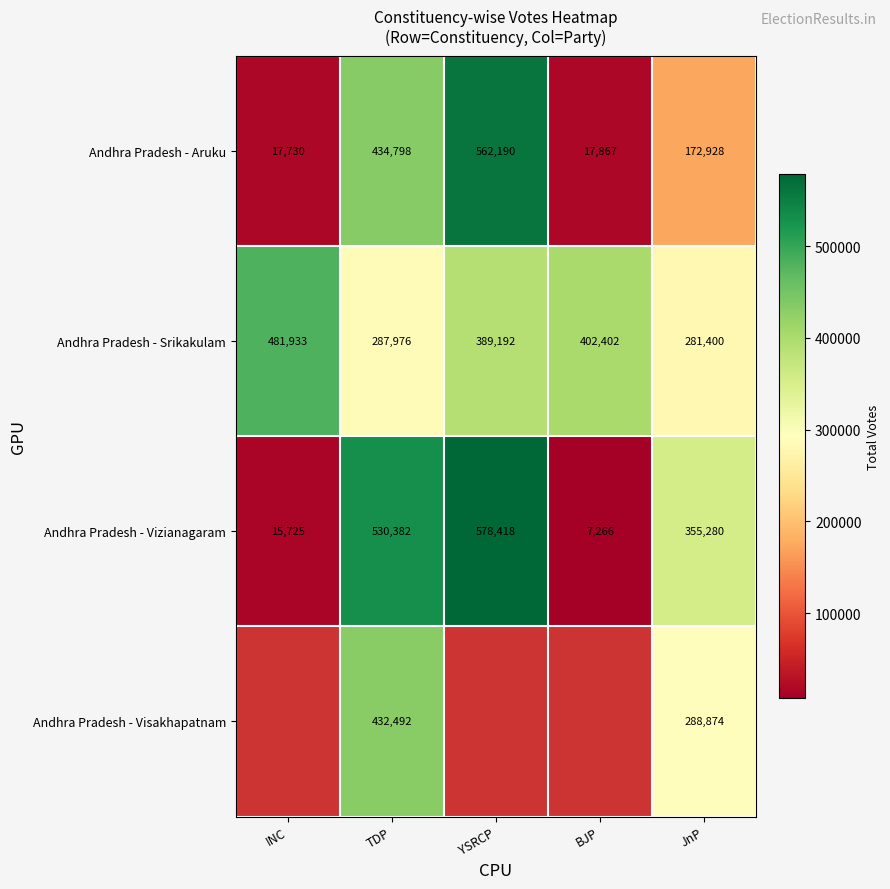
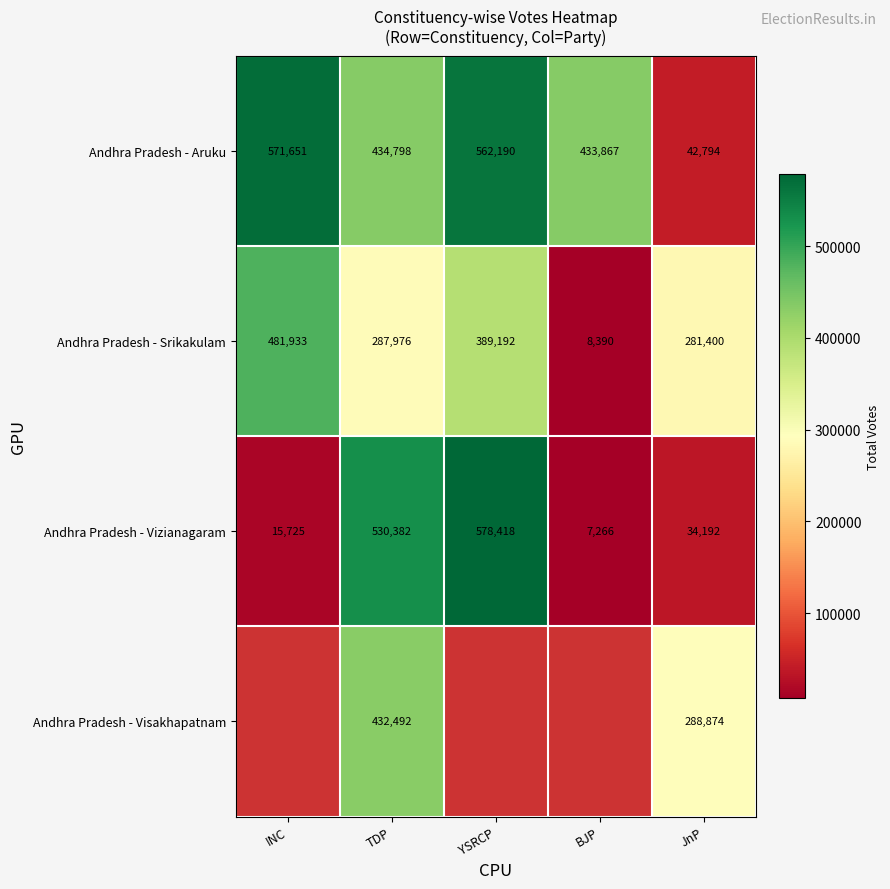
  {
    "Andhra Pradesh - Aruku": {
-     "INC": "17,730",
+     "INC": "571,651",
      "TDP": "434,798",
      "YSRCP": "562,190",
-     "BJP": "17,867",
-     "JnP": "172,928"
+     "BJP": "433,867",
+     "JnP": "42,794"
    },
    "Andhra Pradesh - Srikakulam": {
      "INC": "481,933",
      "TDP": "287,976",
      "YSRCP": "389,192",
-     "BJP": "402,402",
+     "BJP": "8,390",
      "JnP": "281,400"
    },
    "Andhra Pradesh - Vizianagaram": {
      "INC": "15,725",
      "TDP": "530,382",
      "YSRCP": "578,418",
      "BJP": "7,266",
-     "JnP": "355,280"
+     "JnP": "34,192"
    },
    "Andhra Pradesh - Visakhapatnam": {
      "TDP": "432,492",
      "JnP": "288,874"
    }
  }
